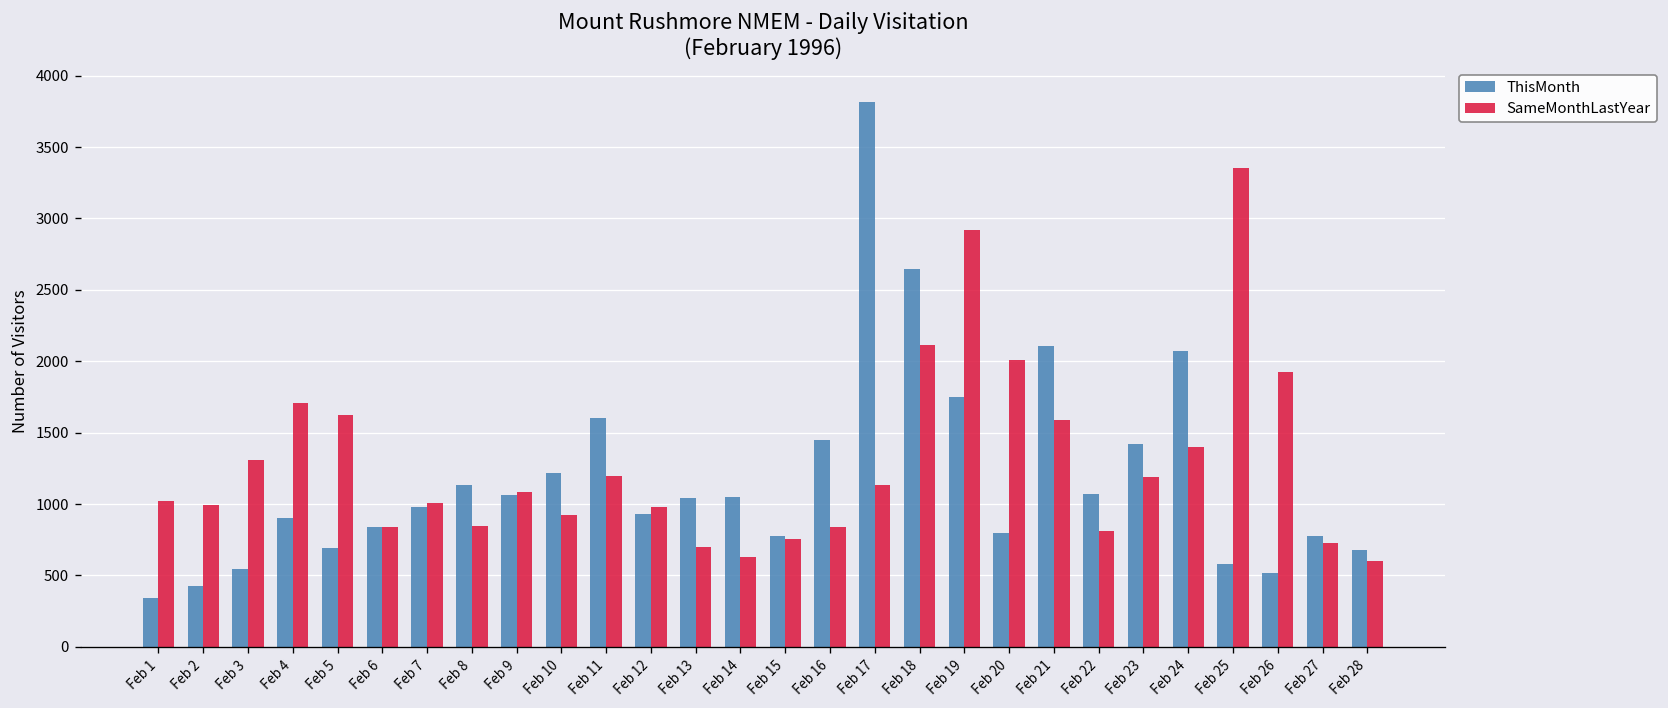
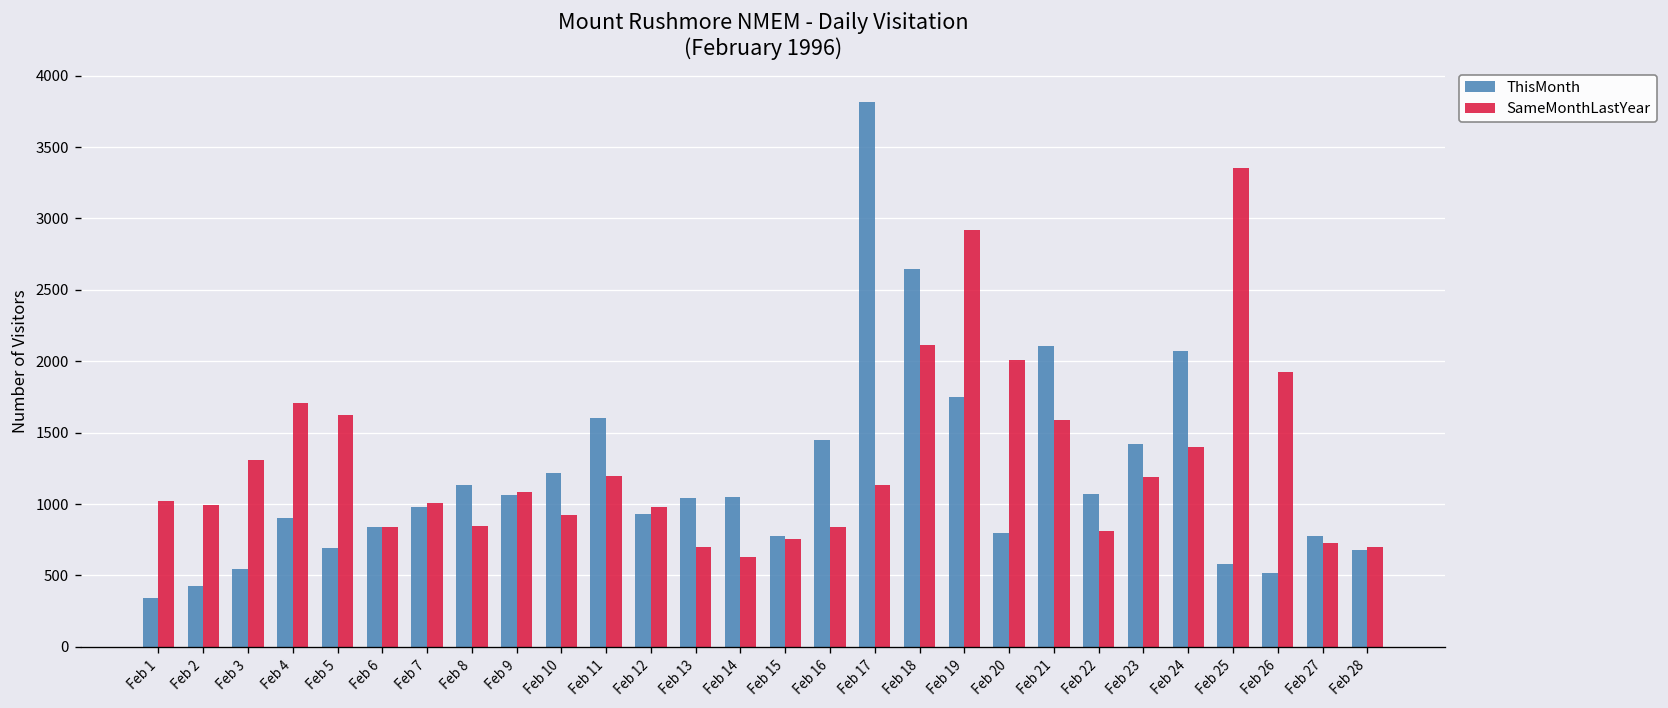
  {
    "ThisMonth": {
      "Feb 1": 340,
      "Feb 2": 430,
      "Feb 3": 550,
      "Feb 4": 900,
      "Feb 5": 690,
      "Feb 6": 840,
      "Feb 7": 980,
      "Feb 8": 1130,
      "Feb 9": 1060,
      "Feb 10": 1220,
      "Feb 11": 1600,
      "Feb 12": 930,
      "Feb 13": 1040,
      "Feb 14": 1050,
      "Feb 15": 780,
      "Feb 16": 1450,
      "Feb 17": 3820,
      "Feb 18": 2650,
      "Feb 19": 1750,
      "Feb 20": 800,
      "Feb 21": 2110,
      "Feb 22": 1070,
      "Feb 23": 1420,
      "Feb 24": 2070,
      "Feb 25": 580,
      "Feb 26": 520,
      "Feb 27": 780,
      "Feb 28": 680
    },
    "SameMonthLastYear": {
      "Feb 1": 1020,
      "Feb 2": 990,
      "Feb 3": 1310,
      "Feb 4": 1710,
      "Feb 5": 1620,
      "Feb 6": 840,
      "Feb 7": 1010,
      "Feb 8": 850,
      "Feb 9": 1080,
      "Feb 10": 920,
      "Feb 11": 1200,
      "Feb 12": 980,
      "Feb 13": 700,
      "Feb 14": 630,
      "Feb 15": 750,
      "Feb 16": 840,
      "Feb 17": 1130,
      "Feb 18": 2120,
      "Feb 19": 2920,
      "Feb 20": 2010,
      "Feb 21": 1590,
      "Feb 22": 810,
      "Feb 23": 1190,
      "Feb 24": 1400,
      "Feb 25": 3350,
      "Feb 26": 1920,
      "Feb 27": 730,
-     "Feb 28": 600
+     "Feb 28": 700
    }
  }
